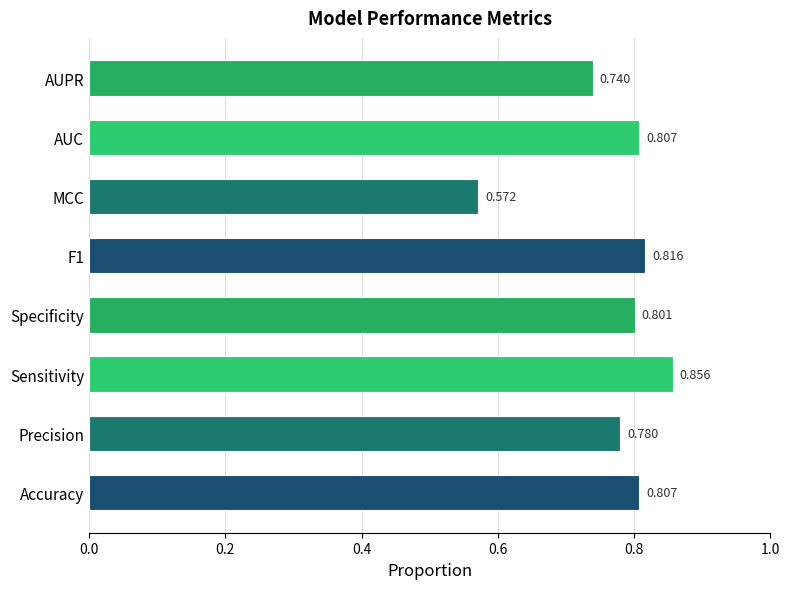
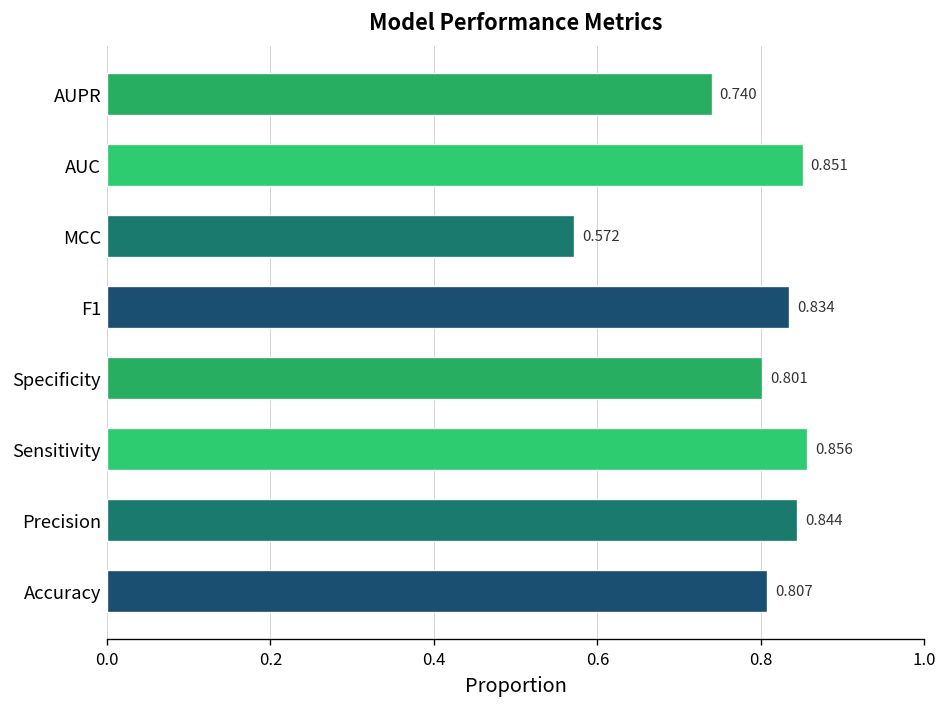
  {
    "AUPR": 0.740,
-   "AUC": 0.807,
+   "AUC": 0.851,
    "MCC": 0.572,
-   "F1": 0.816,
+   "F1": 0.834,
    "Specificity": 0.801,
    "Sensitivity": 0.856,
-   "Precision": 0.780,
+   "Precision": 0.844,
    "Accuracy": 0.807
  }
